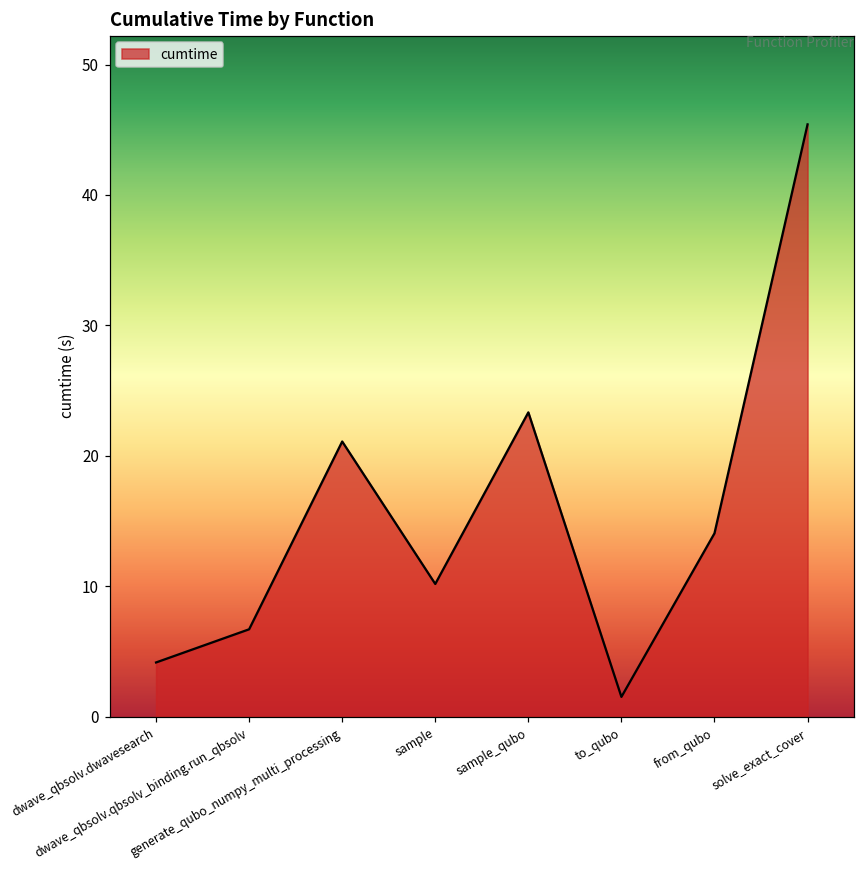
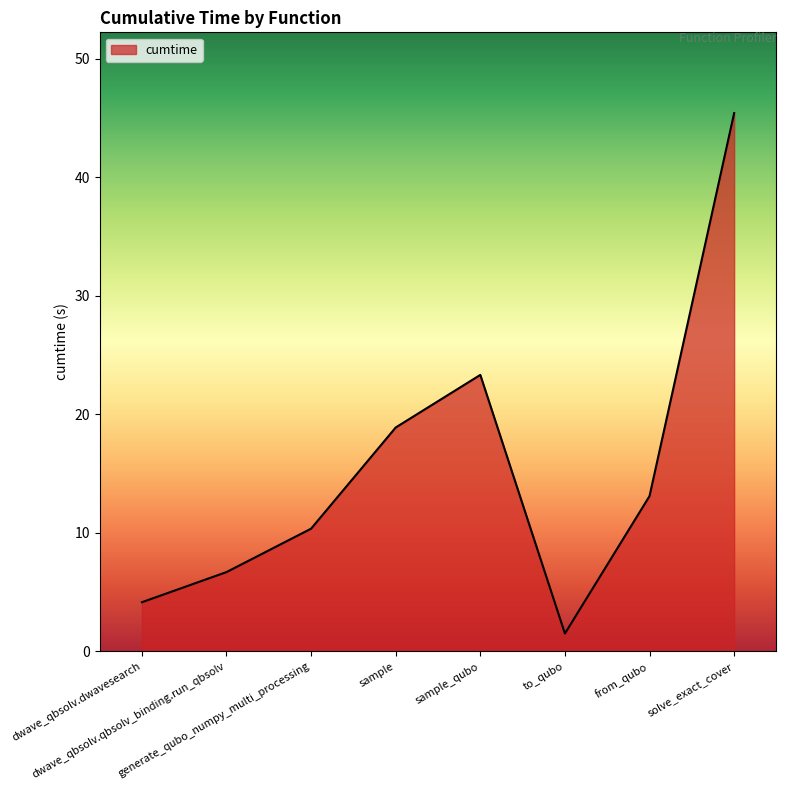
  {
    "dwave_qbsolv.dwavesearch": 4.1,
    "dwave_qbsolv.qbsolv_binding.run_qbsolv": 6.7,
-   "generate_qubo_numpy_multi_processing": 21.1,
-   "sample": 10.2,
+   "generate_qubo_numpy_multi_processing": 10.4,
+   "sample": 18.9,
    "sample_qubo": 23.3,
    "to_qubo": 1.5,
-   "from_qubo": 14.1,
+   "from_qubo": 13.1,
    "solve_exact_cover": 45.4
  }
